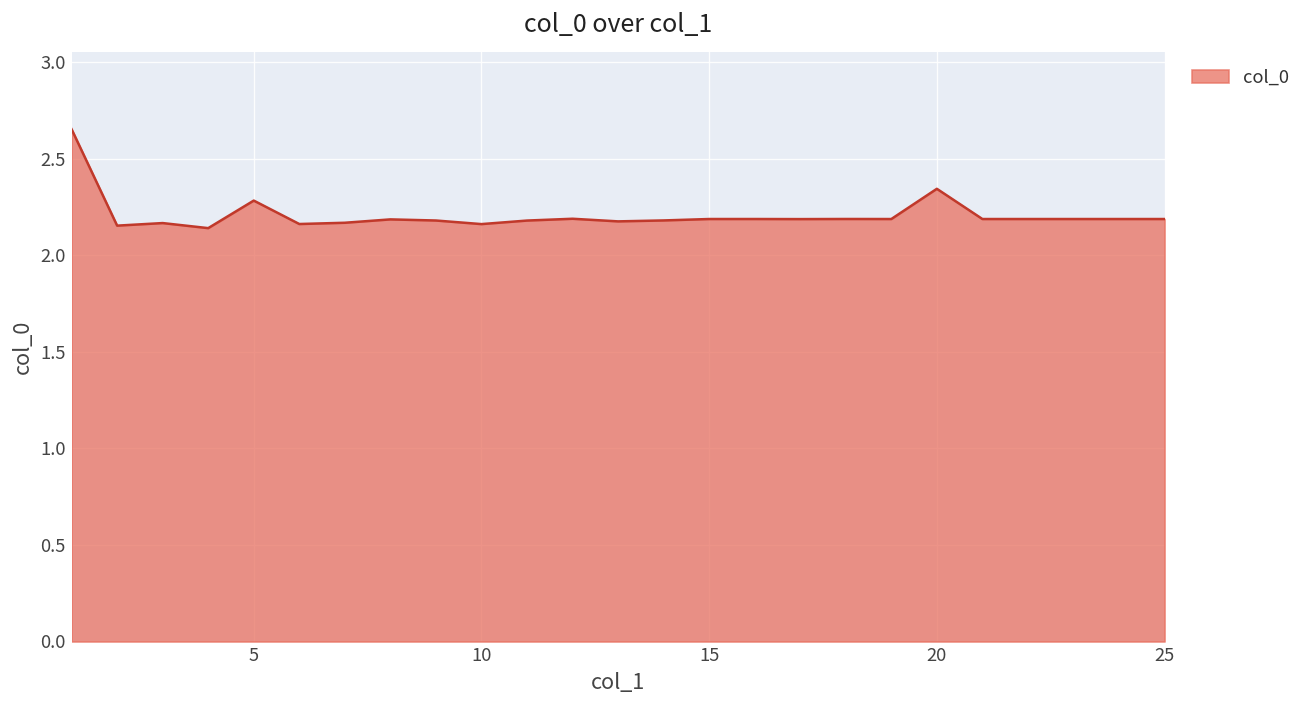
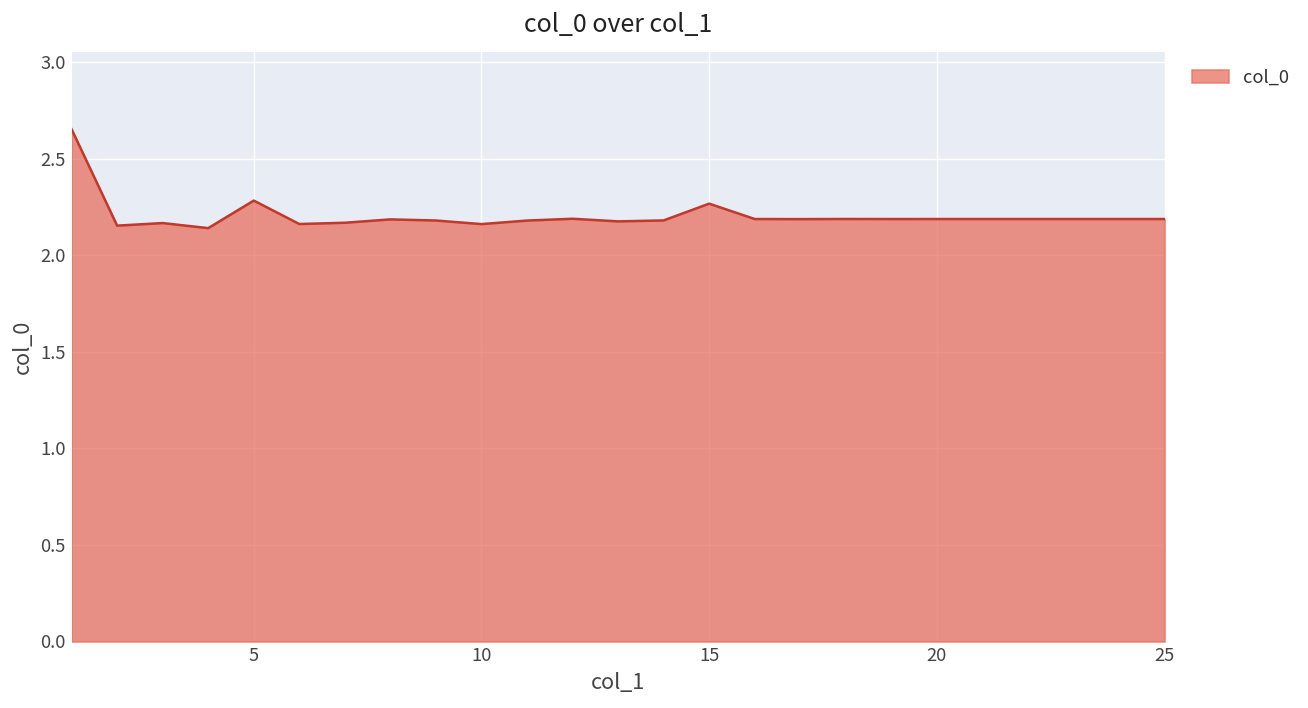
  {
    "5": 2.28,
    "10": 2.16,
-   "15": 2.19,
-   "20": 2.35,
+   "15": 2.27,
+   "20": 2.19,
    "25": 2.19
  }
